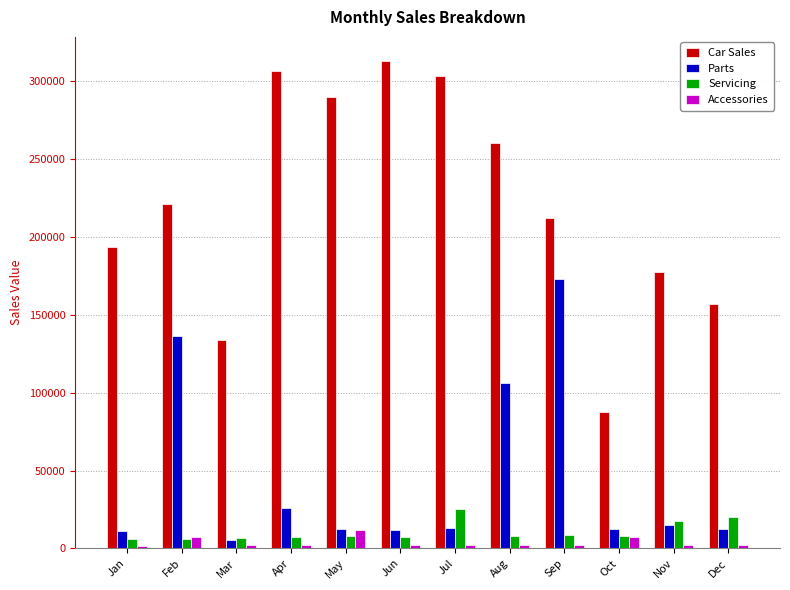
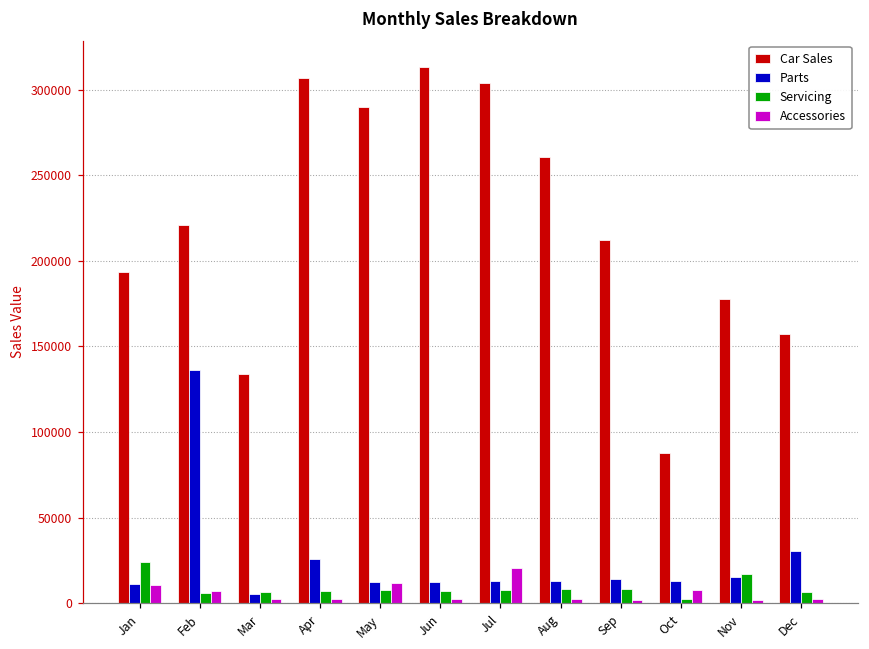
  {
    "Car Sales": {
      "Jan": 194000,
      "Feb": 221000,
      "Mar": 134000,
      "Apr": 307000,
      "May": 290000,
      "Jun": 313000,
      "Jul": 304000,
      "Aug": 260000,
      "Sep": 212000,
      "Oct": 87000,
      "Nov": 178000,
      "Dec": 157000
    },
    "Parts": {
      "Jan": 11000,
      "Feb": 136000,
      "Mar": 5000,
      "Apr": 26000,
      "May": 12000,
      "Jun": 12000,
      "Jul": 13000,
-     "Aug": 106000,
-     "Sep": 173000,
+     "Aug": 13000,
+     "Sep": 14000,
      "Oct": 13000,
      "Nov": 15000,
-     "Dec": 13000
+     "Dec": 30000
    },
    "Servicing": {
-     "Jan": 6000,
+     "Jan": 24000,
      "Feb": 6000,
      "Mar": 7000,
      "Apr": 7000,
      "May": 8000,
      "Jun": 7000,
-     "Jul": 26000,
+     "Jul": 8000,
      "Aug": 8000,
      "Sep": 8000,
-     "Oct": 8000,
+     "Oct": 3000,
      "Nov": 17000,
-     "Dec": 20000
+     "Dec": 6000
    },
    "Accessories": {
-     "Jan": 2000,
+     "Jan": 11000,
      "Feb": 7000,
      "Mar": 2000,
      "Apr": 2000,
      "May": 12000,
      "Jun": 2000,
-     "Jul": 2000,
+     "Jul": 20000,
      "Aug": 2000,
      "Sep": 2000,
      "Oct": 8000,
      "Nov": 2000,
      "Dec": 2000
    }
  }
